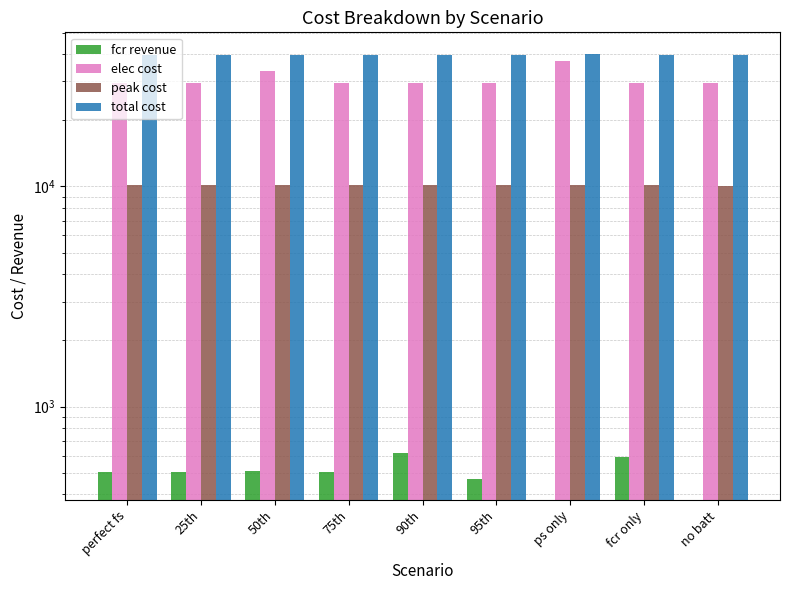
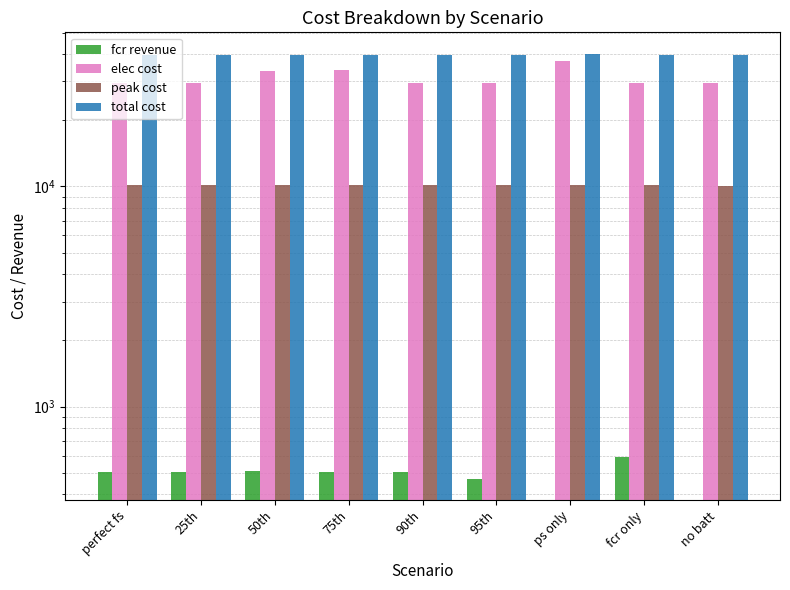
  {
    "fcr revenue": {
      "perfect fs": 510,
      "25th": 510,
      "50th": 510,
      "75th": 510,
-     "90th": 620,
+     "90th": 510,
      "95th": 470,
      "fcr only": 590
    },
    "elec cost": {
      "25th": 30000,
      "50th": 34000,
-     "75th": 30000,
+     "75th": 34000,
      "90th": 30000,
      "95th": 30000,
      "ps only": 37000,
      "fcr only": 30000,
      "no batt": 30000
    },
    "peak cost": {
      "perfect fs": 10000,
      "25th": 10000,
      "50th": 10000,
      "75th": 10000,
      "90th": 10000,
      "95th": 10000,
      "ps only": 10000,
      "fcr only": 10000,
      "no batt": 10000
    },
    "total cost": {
      "25th": 40000,
      "50th": 40000,
      "75th": 40000,
      "90th": 40000,
      "95th": 40000,
      "ps only": 40000,
      "fcr only": 40000,
      "no batt": 40000
    }
  }
